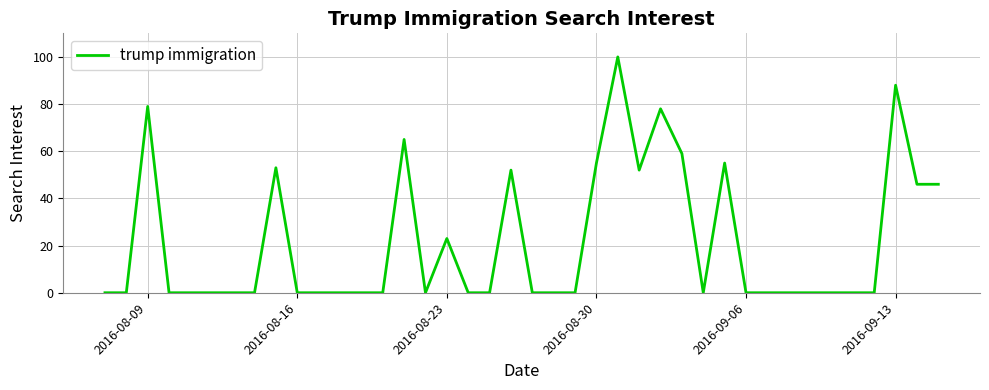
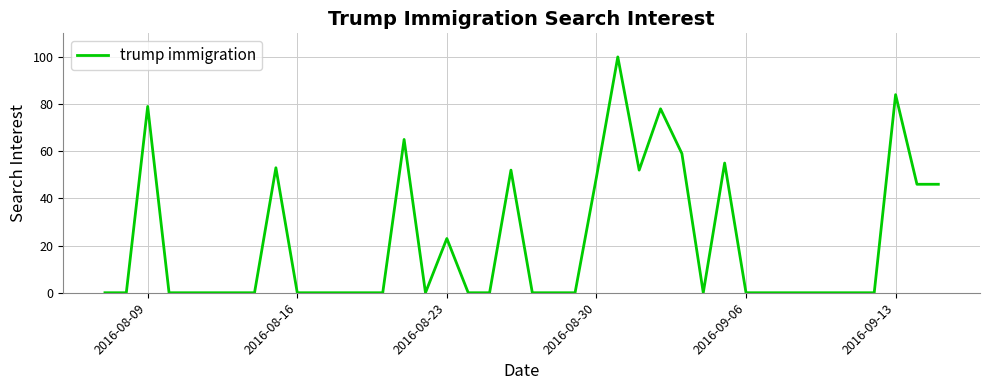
  {
    "2016-08-09": 79,
    "2016-08-16": 0,
    "2016-08-23": 23,
-   "2016-08-30": 55,
+   "2016-08-30": 49,
    "2016-09-06": 0,
-   "2016-09-13": 88
+   "2016-09-13": 84
  }
